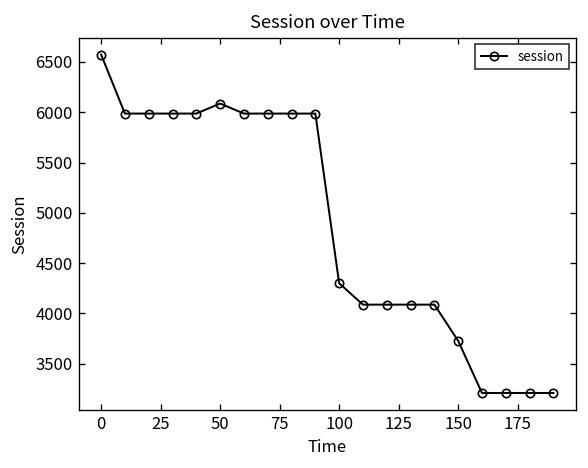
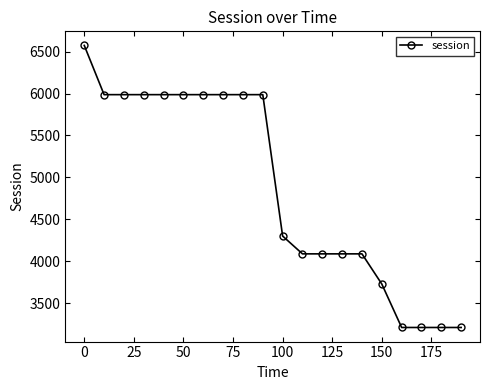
  {
    "0": 6600,
-   "50": 6100,
+   "50": 6000,
    "100": 4300,
    "150": 3700
  }
